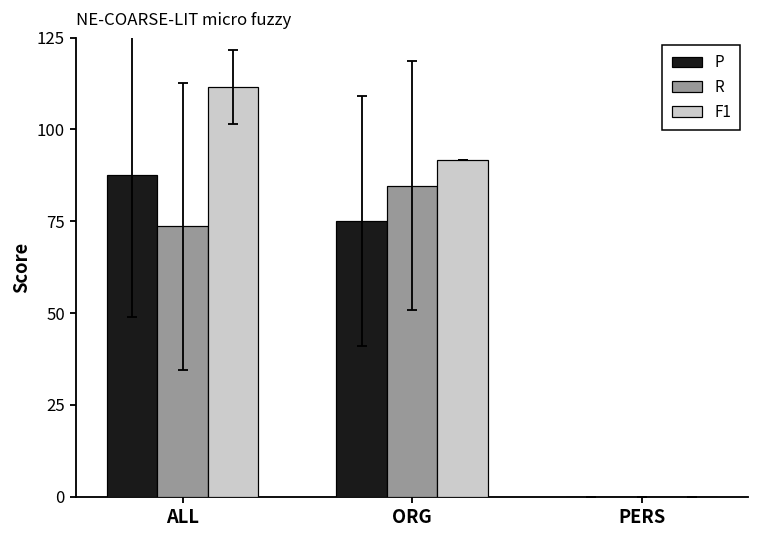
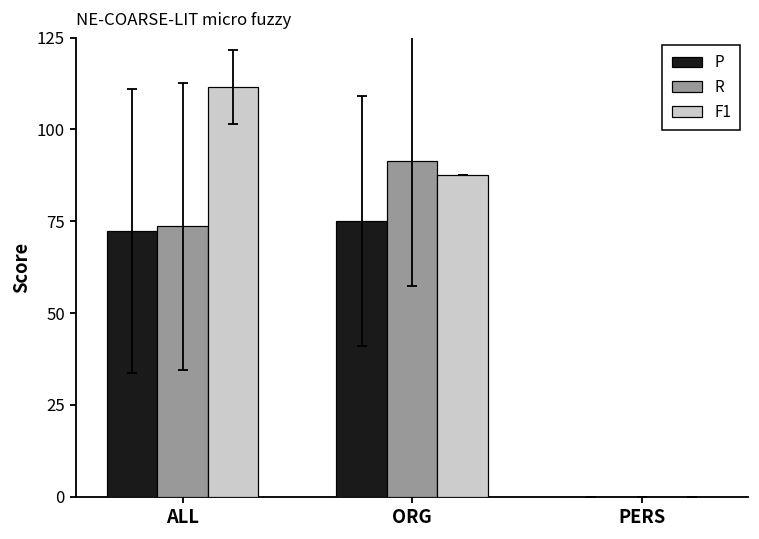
  {
    "P": {
-     "ALL": 88,
+     "ALL": 72,
      "ORG": 75,
      "PERS": 0
    },
    "R": {
      "ALL": 74,
-     "ORG": 85,
+     "ORG": 91,
      "PERS": 0
    },
    "F1": {
      "ALL": 112,
-     "ORG": 92,
+     "ORG": 88,
      "PERS": 0
    }
  }
